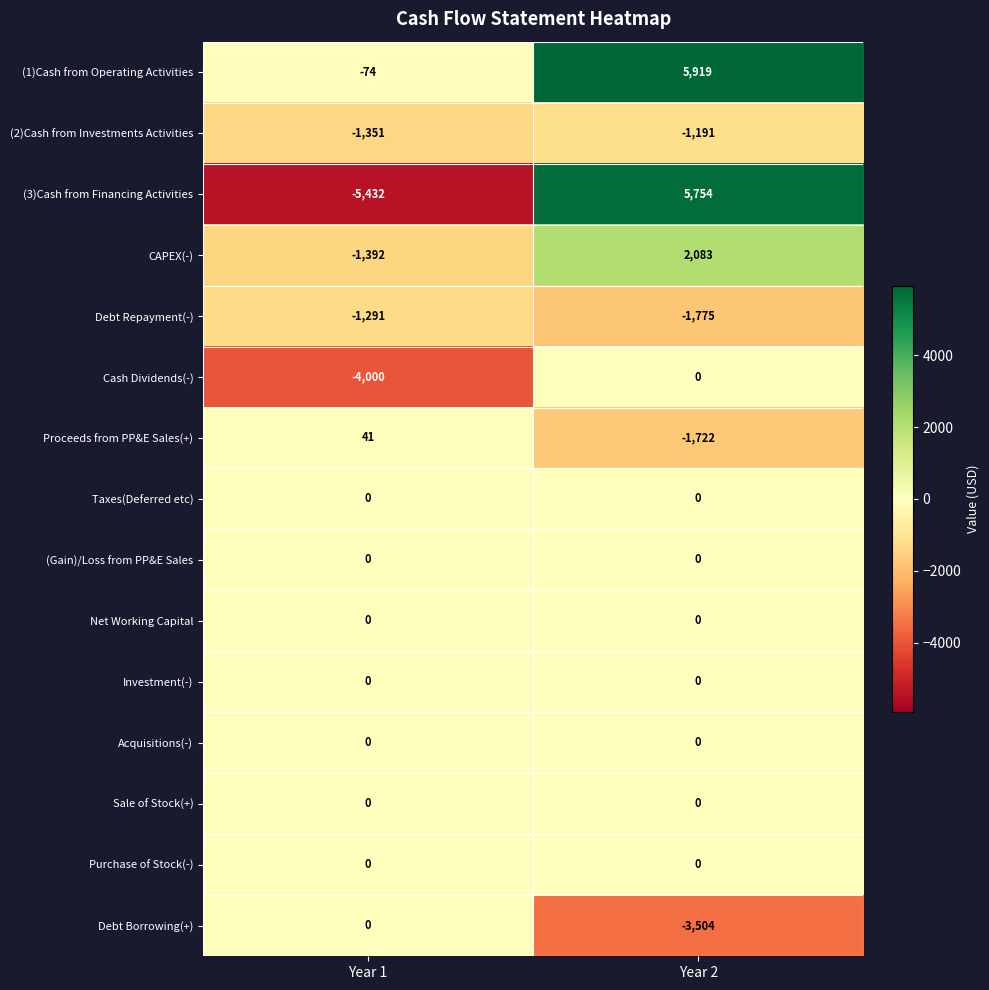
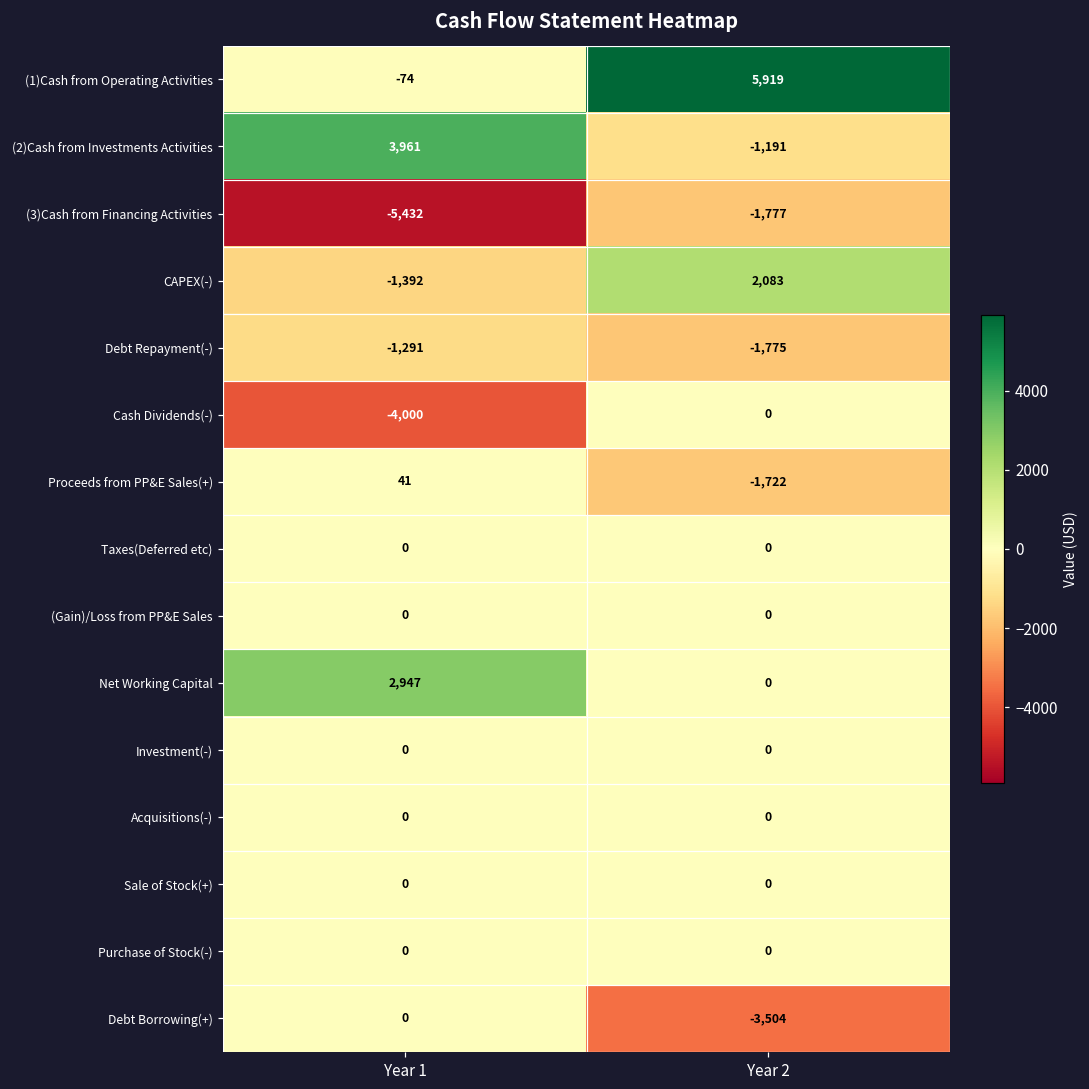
  {
    "(1)Cash from Operating Activities": {
      "Year 1": "-74",
      "Year 2": "5,919"
    },
    "(2)Cash from Investments Activities": {
-     "Year 1": "-1,351",
+     "Year 1": "3,961",
      "Year 2": "-1,191"
    },
    "(3)Cash from Financing Activities": {
      "Year 1": "-5,432",
-     "Year 2": "5,754"
+     "Year 2": "-1,777"
    },
    "CAPEX(-)": {
      "Year 1": "-1,392",
      "Year 2": "2,083"
    },
    "Debt Repayment(-)": {
      "Year 1": "-1,291",
      "Year 2": "-1,775"
    },
    "Cash Dividends(-)": {
      "Year 1": "-4,000",
      "Year 2": "0"
    },
    "Proceeds from PP&E Sales(+)": {
      "Year 1": "41",
      "Year 2": "-1,722"
    },
    "Taxes(Deferred etc)": {
      "Year 1": "0",
      "Year 2": "0"
    },
    "(Gain)/Loss from PP&E Sales": {
      "Year 1": "0",
      "Year 2": "0"
    },
    "Net Working Capital": {
-     "Year 1": "0",
+     "Year 1": "2,947",
      "Year 2": "0"
    },
    "Investment(-)": {
      "Year 1": "0",
      "Year 2": "0"
    },
    "Acquisitions(-)": {
      "Year 1": "0",
      "Year 2": "0"
    },
    "Sale of Stock(+)": {
      "Year 1": "0",
      "Year 2": "0"
    },
    "Purchase of Stock(-)": {
      "Year 1": "0",
      "Year 2": "0"
    },
    "Debt Borrowing(+)": {
      "Year 1": "0",
      "Year 2": "-3,504"
    }
  }
